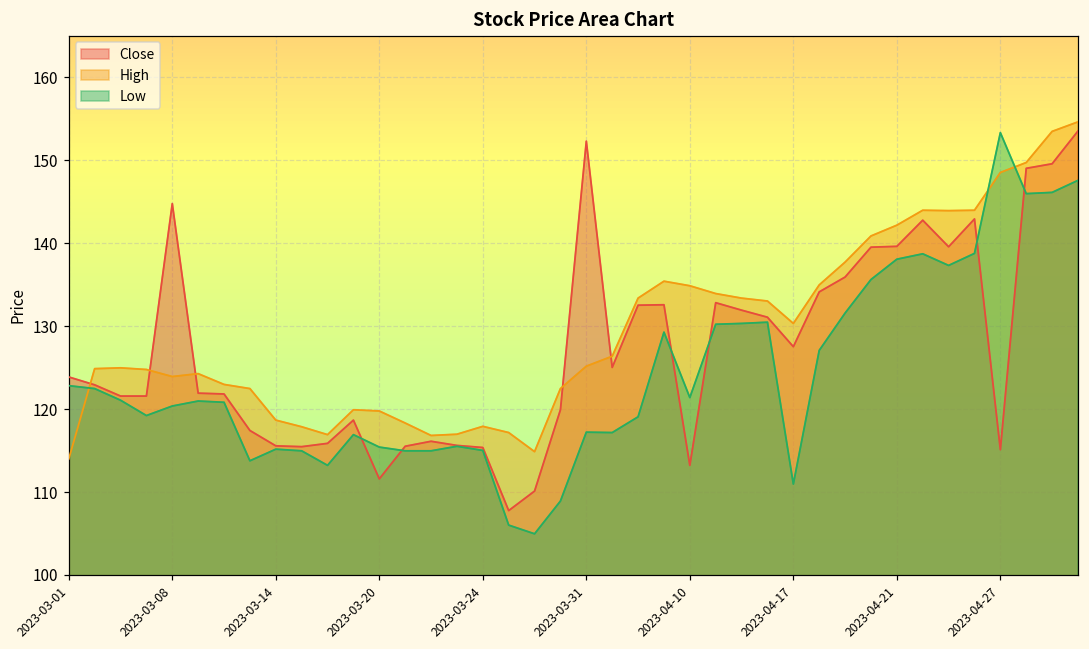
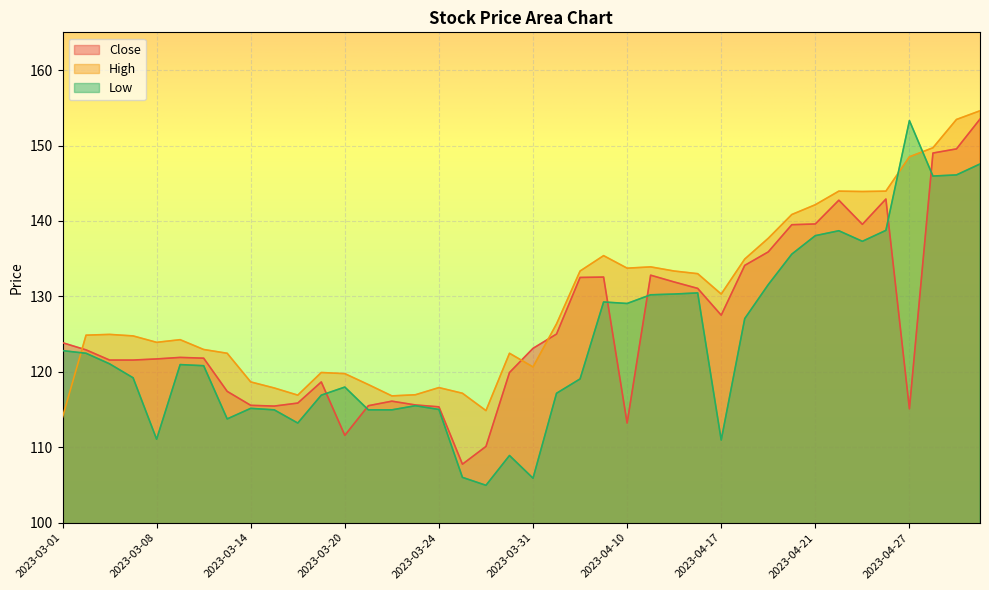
  {
    "Close": {
      "2023-03-01": 124,
-     "2023-03-08": 145,
+     "2023-03-08": 122,
      "2023-03-14": 116,
      "2023-03-20": 112,
      "2023-03-24": 115,
-     "2023-03-31": 152,
+     "2023-03-31": 123,
      "2023-04-10": 113,
      "2023-04-17": 128,
      "2023-04-21": 140,
      "2023-04-27": 115
    },
    "High": {
      "2023-03-01": 114,
      "2023-03-08": 124,
      "2023-03-14": 119,
      "2023-03-20": 120,
      "2023-03-24": 118,
-     "2023-03-31": 125,
-     "2023-04-10": 135,
+     "2023-03-31": 121,
+     "2023-04-10": 134,
      "2023-04-17": 130,
      "2023-04-21": 142,
      "2023-04-27": 149
    },
    "Low": {
      "2023-03-01": 123,
-     "2023-03-08": 120,
+     "2023-03-08": 111,
      "2023-03-14": 115,
-     "2023-03-20": 115,
+     "2023-03-20": 118,
      "2023-03-24": 115,
-     "2023-03-31": 117,
-     "2023-04-10": 121,
+     "2023-03-31": 106,
+     "2023-04-10": 129,
      "2023-04-17": 111,
      "2023-04-21": 138,
      "2023-04-27": 153
    }
  }
